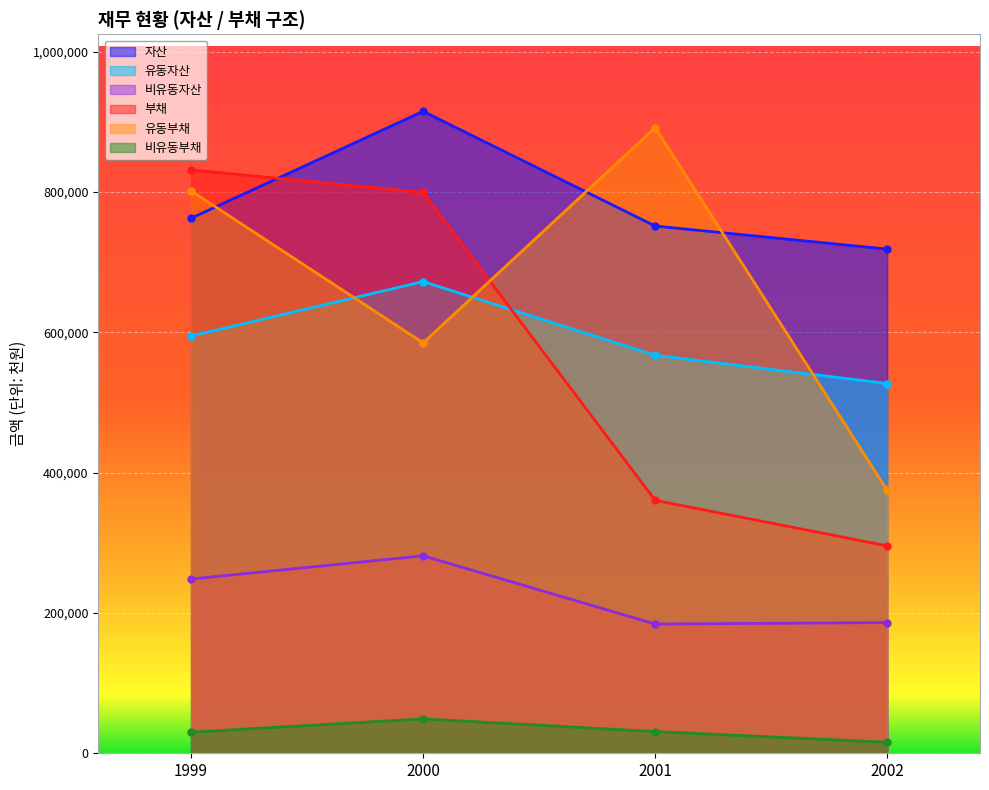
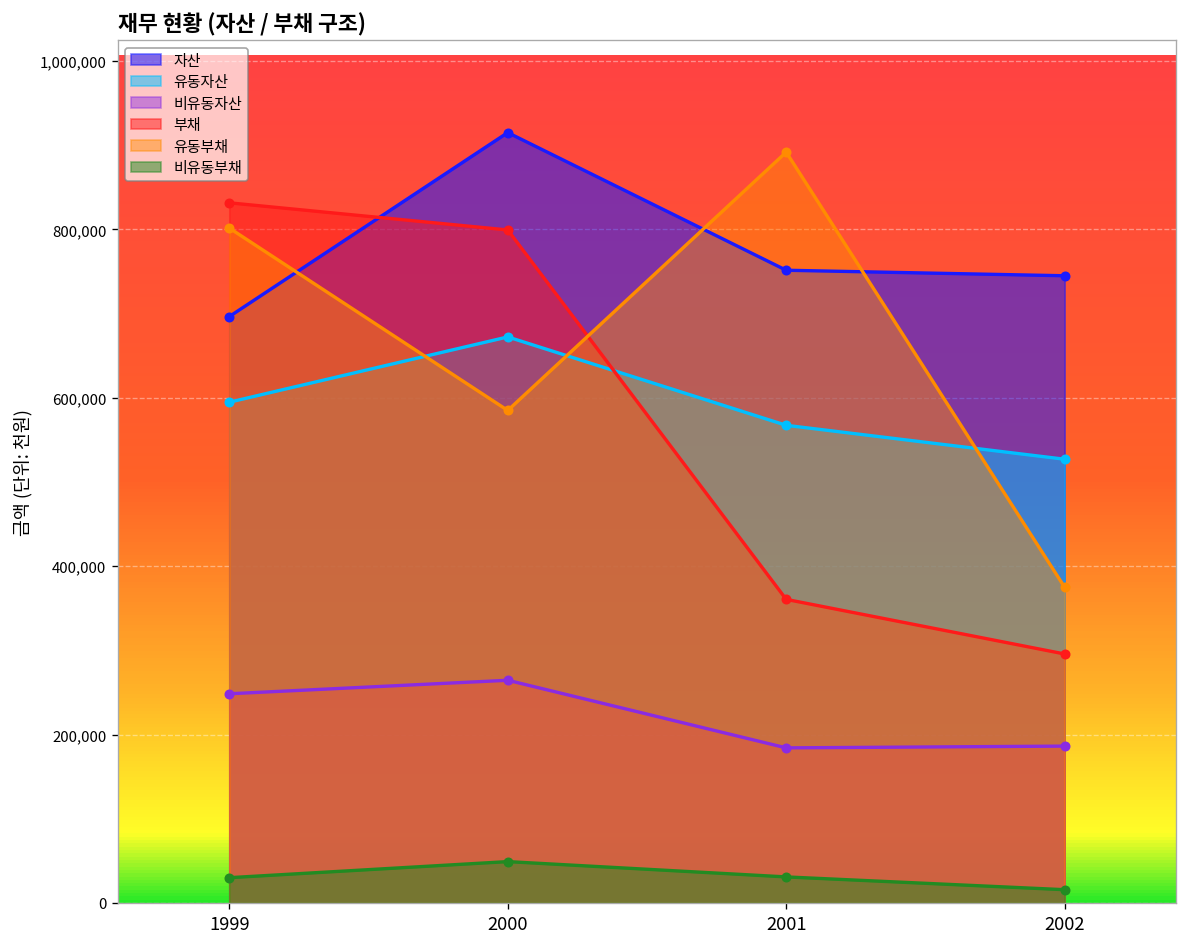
  {
    "자산": {
-     "1999": "760,000",
+     "1999": "700,000",
      "2000": "920,000",
      "2001": "750,000",
-     "2002": "720,000"
+     "2002": "750,000"
    },
    "유동자산": {
      "1999": "590,000",
      "2000": "670,000",
      "2001": "570,000",
      "2002": "530,000"
    },
    "비유동자산": {
      "1999": "250,000",
-     "2000": "280,000",
+     "2000": "260,000",
      "2001": "180,000",
      "2002": "190,000"
    },
    "부채": {
      "1999": "830,000",
      "2000": "800,000",
      "2001": "360,000",
      "2002": "300,000"
    },
    "유동부채": {
      "1999": "800,000",
      "2000": "590,000",
      "2001": "890,000",
      "2002": "370,000"
    },
    "비유동부채": {
      "1999": "30,000",
      "2000": "50,000",
      "2001": "30,000",
      "2002": "20,000"
    }
  }
